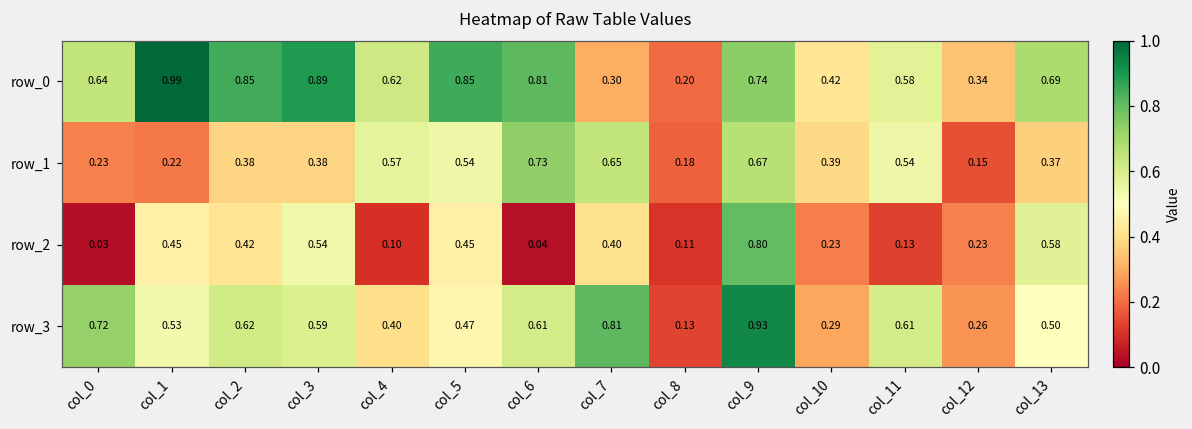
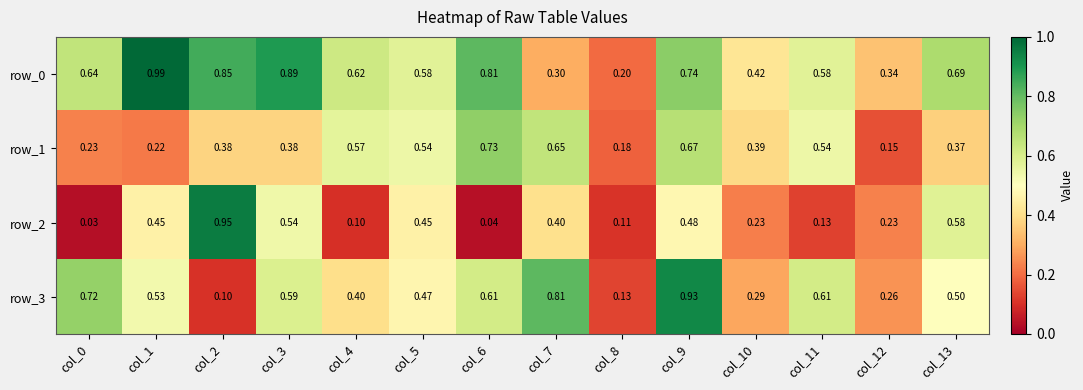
  {
    "row_0": {
      "col_0": 0.64,
      "col_1": 0.99,
      "col_2": 0.85,
      "col_3": 0.89,
      "col_4": 0.62,
-     "col_5": 0.85,
+     "col_5": 0.58,
      "col_6": 0.81,
      "col_7": 0.30,
      "col_8": 0.20,
      "col_9": 0.74,
      "col_10": 0.42,
      "col_11": 0.58,
      "col_12": 0.34,
      "col_13": 0.69
    },
    "row_1": {
      "col_0": 0.23,
      "col_1": 0.22,
      "col_2": 0.38,
      "col_3": 0.38,
      "col_4": 0.57,
      "col_5": 0.54,
      "col_6": 0.73,
      "col_7": 0.65,
      "col_8": 0.18,
      "col_9": 0.67,
      "col_10": 0.39,
      "col_11": 0.54,
      "col_12": 0.15,
      "col_13": 0.37
    },
    "row_2": {
      "col_0": 0.03,
      "col_1": 0.45,
-     "col_2": 0.42,
+     "col_2": 0.95,
      "col_3": 0.54,
      "col_4": 0.10,
      "col_5": 0.45,
      "col_6": 0.04,
      "col_7": 0.40,
      "col_8": 0.11,
-     "col_9": 0.80,
+     "col_9": 0.48,
      "col_10": 0.23,
      "col_11": 0.13,
      "col_12": 0.23,
      "col_13": 0.58
    },
    "row_3": {
      "col_0": 0.72,
      "col_1": 0.53,
-     "col_2": 0.62,
+     "col_2": 0.10,
      "col_3": 0.59,
      "col_4": 0.40,
      "col_5": 0.47,
      "col_6": 0.61,
      "col_7": 0.81,
      "col_8": 0.13,
      "col_9": 0.93,
      "col_10": 0.29,
      "col_11": 0.61,
      "col_12": 0.26,
      "col_13": 0.50
    }
  }
